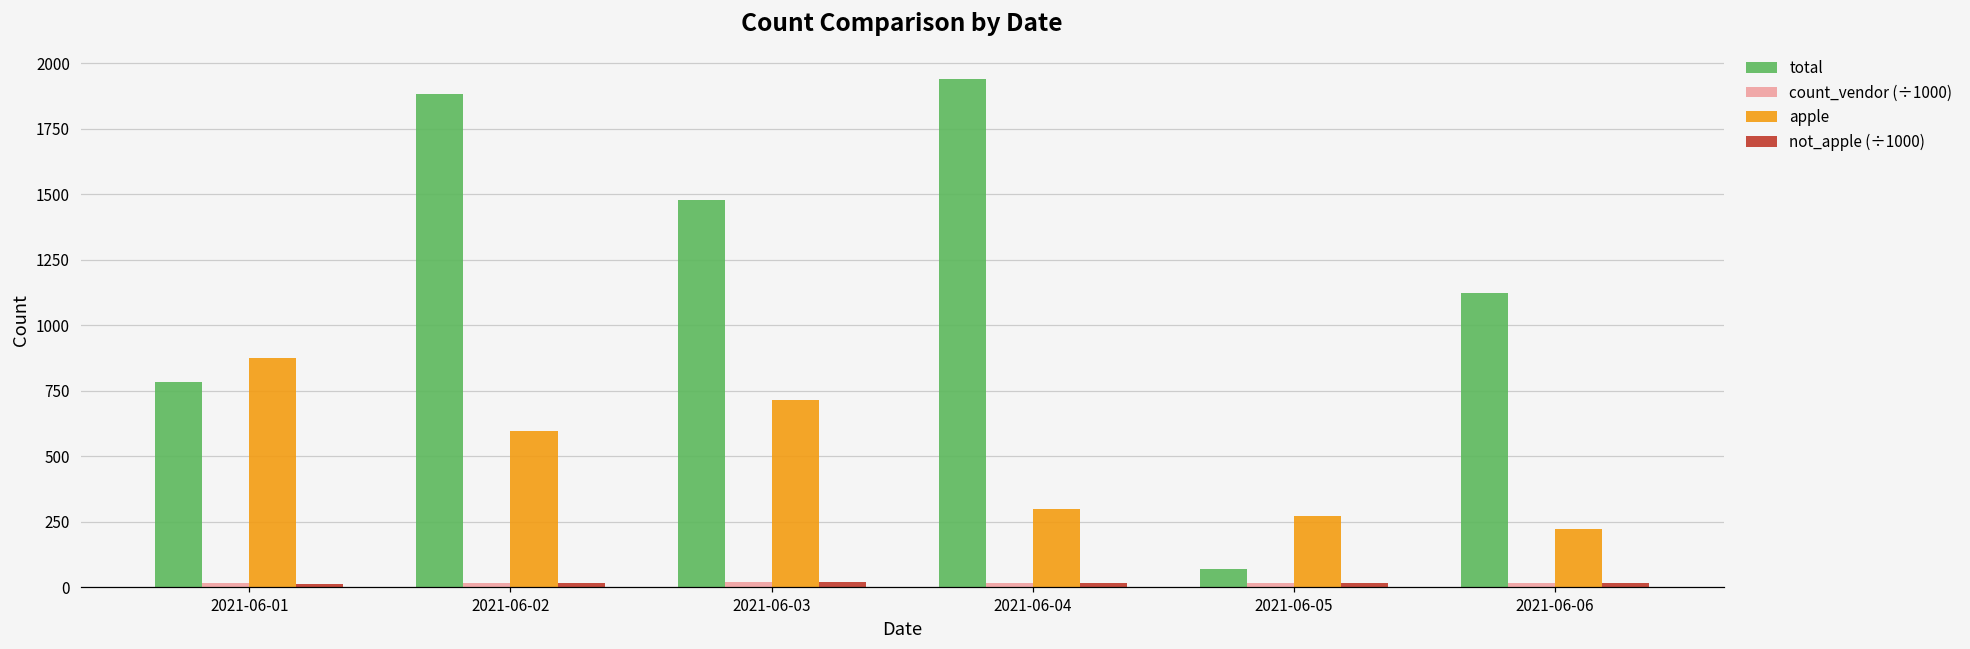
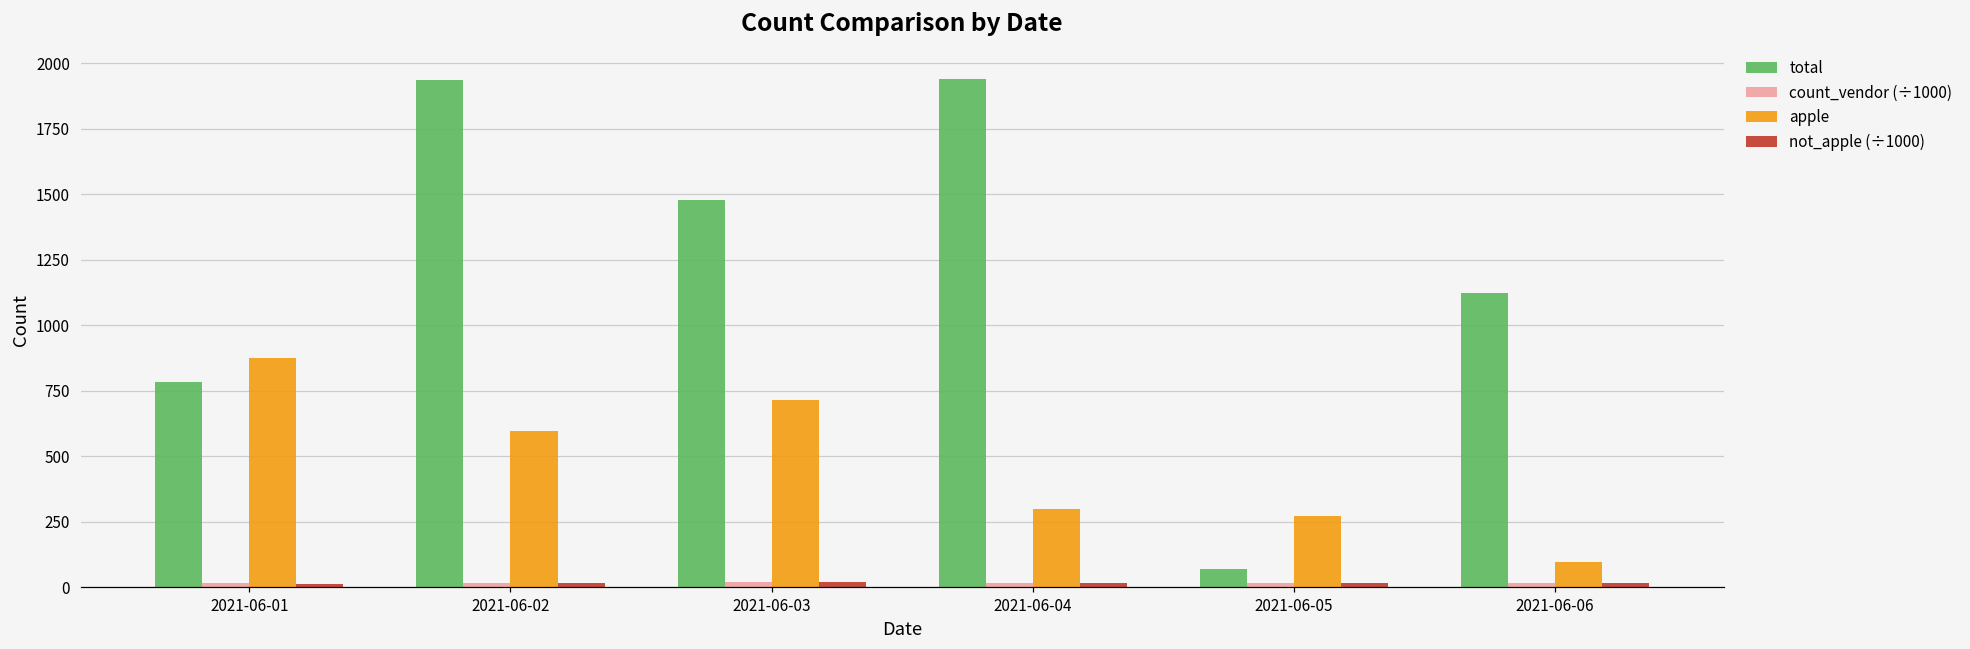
  {
    "total": {
      "2021-06-01": 780,
-     "2021-06-02": 1880,
+     "2021-06-02": 1930,
      "2021-06-03": 1480,
      "2021-06-04": 1940,
      "2021-06-05": 70,
      "2021-06-06": 1120
    },
    "count_vendor (÷1000)": {
      "2021-06-01": 10,
      "2021-06-02": 20,
      "2021-06-03": 20,
      "2021-06-04": 20,
      "2021-06-05": 20,
      "2021-06-06": 20
    },
    "apple": {
      "2021-06-01": 870,
      "2021-06-02": 600,
      "2021-06-03": 720,
      "2021-06-04": 300,
      "2021-06-05": 270,
-     "2021-06-06": 220
+     "2021-06-06": 100
    },
    "not_apple (÷1000)": {
      "2021-06-01": 10,
      "2021-06-02": 20,
      "2021-06-03": 20,
      "2021-06-04": 20,
      "2021-06-05": 20,
      "2021-06-06": 20
    }
  }
